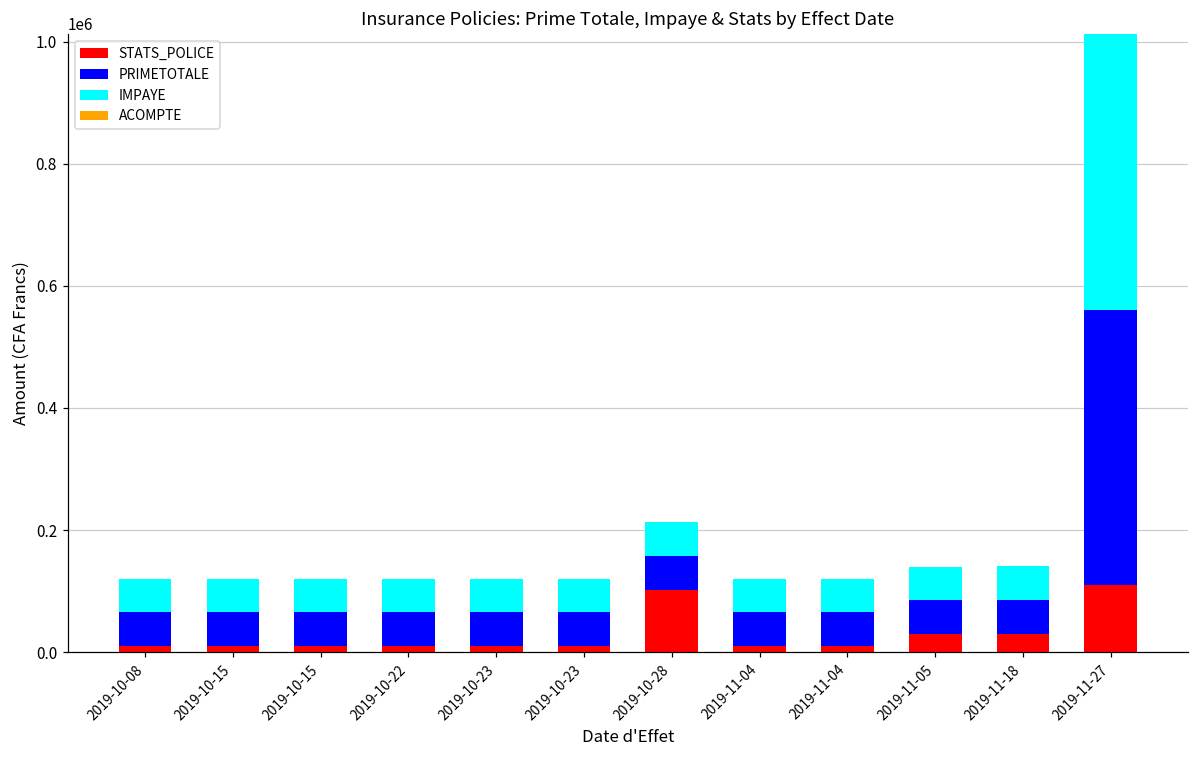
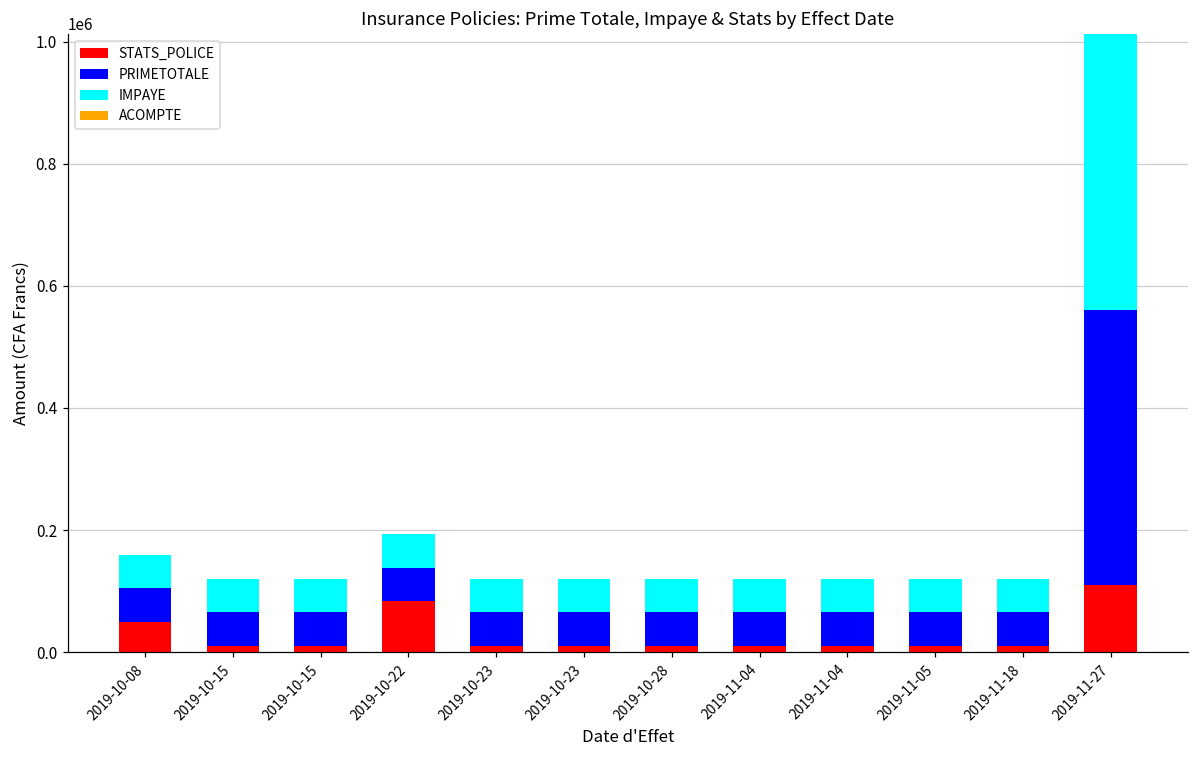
  {
    "STATS_POLICE": {
-     "2019-10-08": 10000,
-     "2019-10-22": 10000,
-     "2019-10-28": 100000,
-     "2019-11-05": 30000,
-     "2019-11-18": 30000,
+     "2019-10-08": 50000,
+     "2019-10-22": 80000,
+     "2019-10-28": 10000,
+     "2019-11-05": 10000,
+     "2019-11-18": 10000,
      "2019-11-27": 110000
    },
    "PRIMETOTALE": {
      "2019-10-08": 60000,
      "2019-10-22": 60000,
      "2019-10-28": 60000,
      "2019-11-05": 60000,
      "2019-11-18": 60000,
      "2019-11-27": 450000
    }
  }
